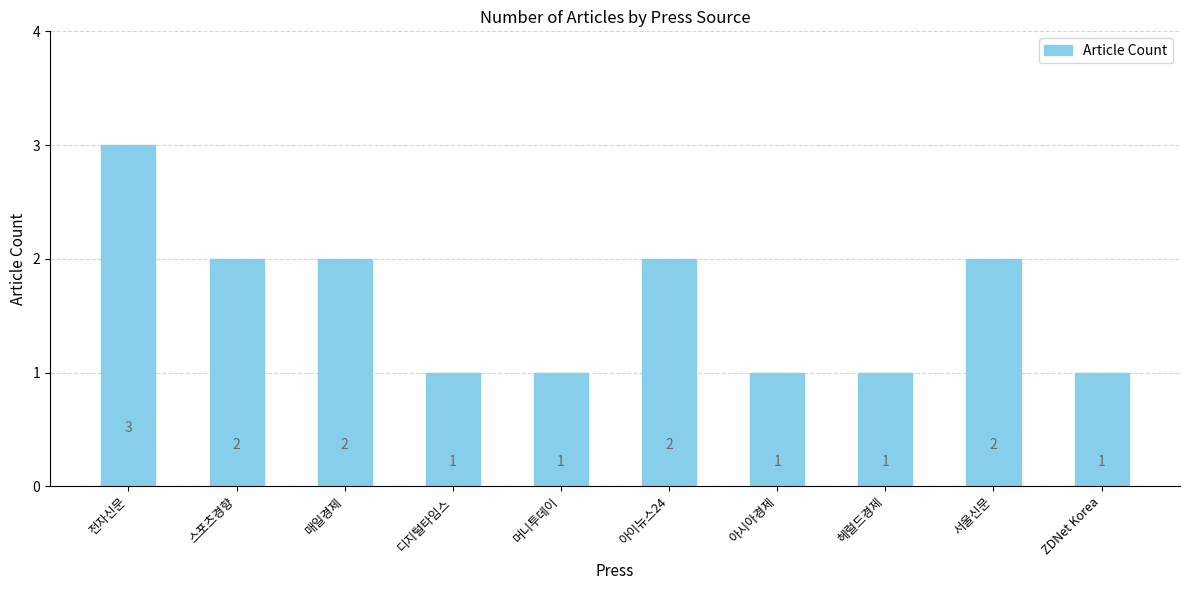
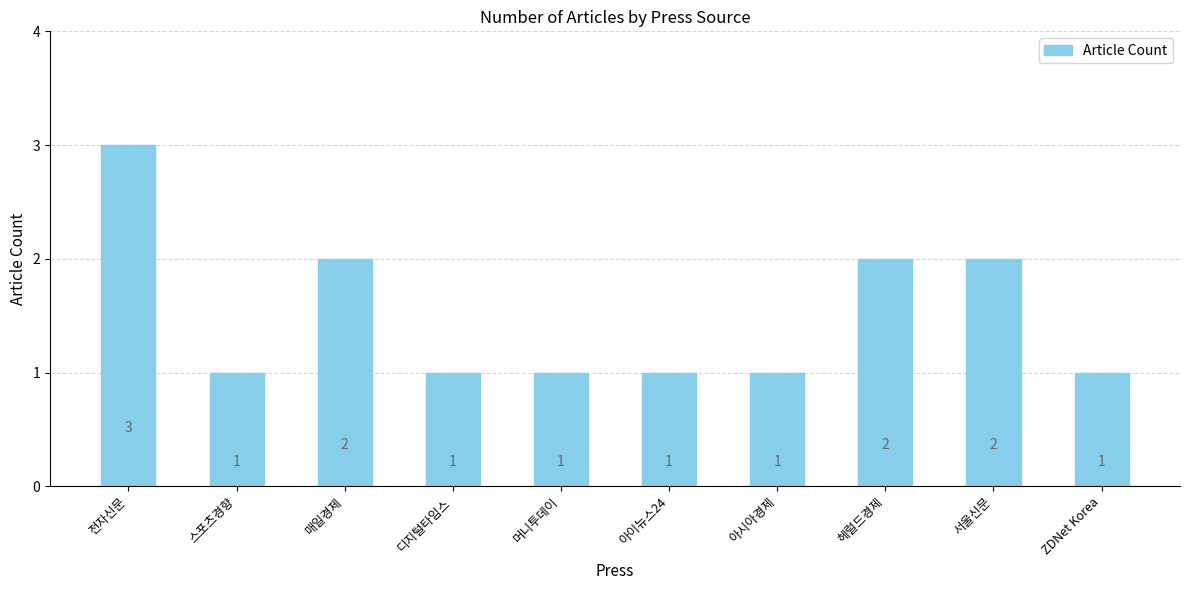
  {
    "전자신문": 3,
-   "스포츠경향": 2,
+   "스포츠경향": 1,
    "매일경제": 2,
    "디지털타임스": 1,
    "머니투데이": 1,
-   "아이뉴스24": 2,
+   "아이뉴스24": 1,
    "아시아경제": 1,
-   "헤럴드경제": 1,
+   "헤럴드경제": 2,
    "서울신문": 2,
    "ZDNet Korea": 1
  }
